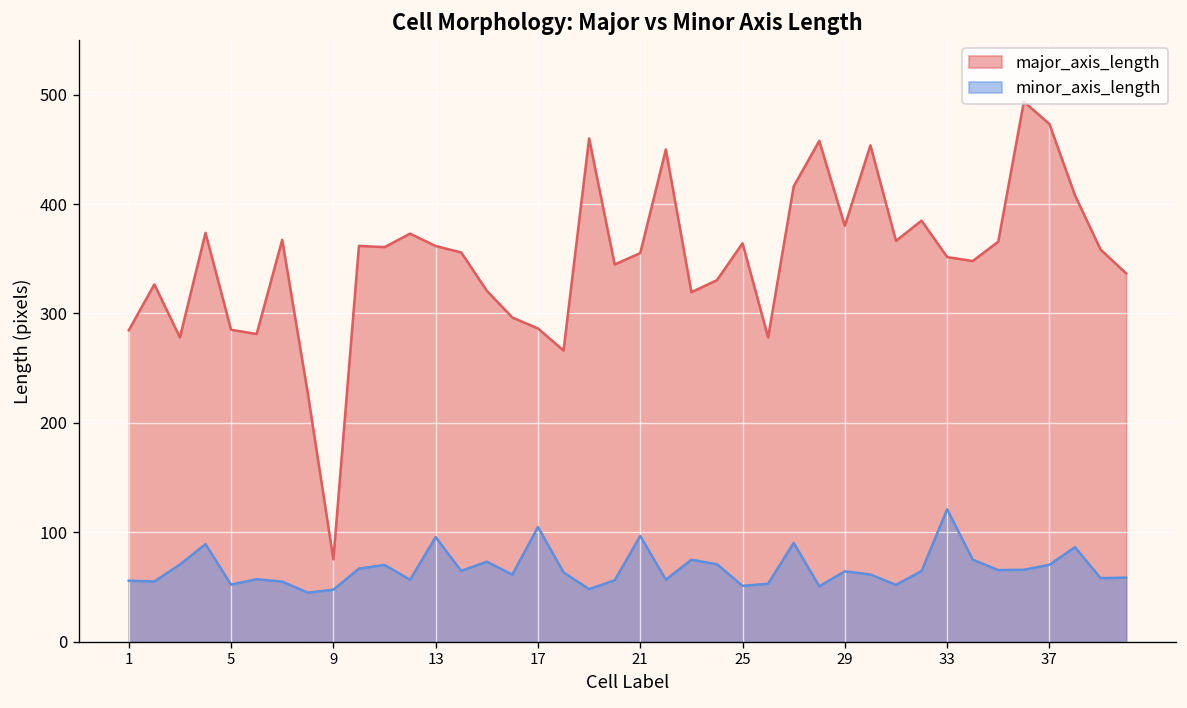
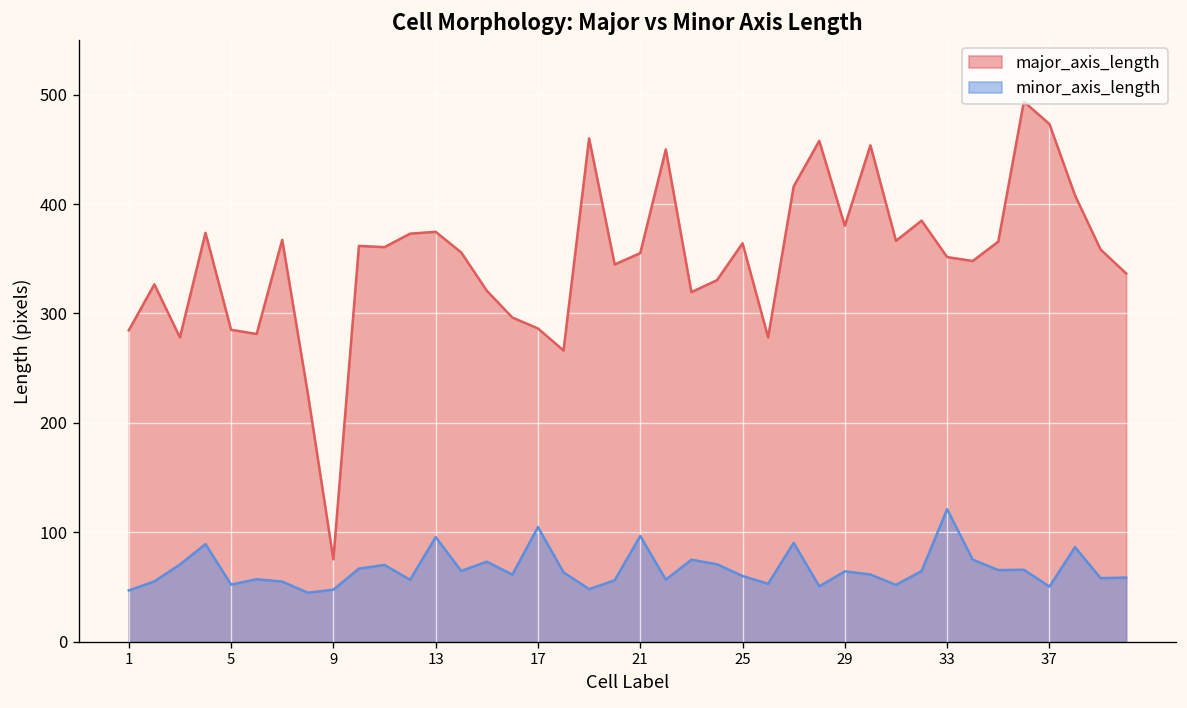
  {
    "major_axis_length": {
      "1": 280,
      "5": 290,
      "9": 80,
-     "13": 360,
+     "13": 370,
      "17": 290,
      "21": 360,
      "25": 360,
      "29": 380,
      "33": 350,
      "37": 470
    },
    "minor_axis_length": {
-     "1": 60,
+     "1": 50,
      "5": 50,
      "9": 50,
      "13": 100,
      "17": 100,
      "21": 100,
-     "25": 50,
+     "25": 60,
      "29": 60,
      "33": 120,
-     "37": 70
+     "37": 50
    }
  }
